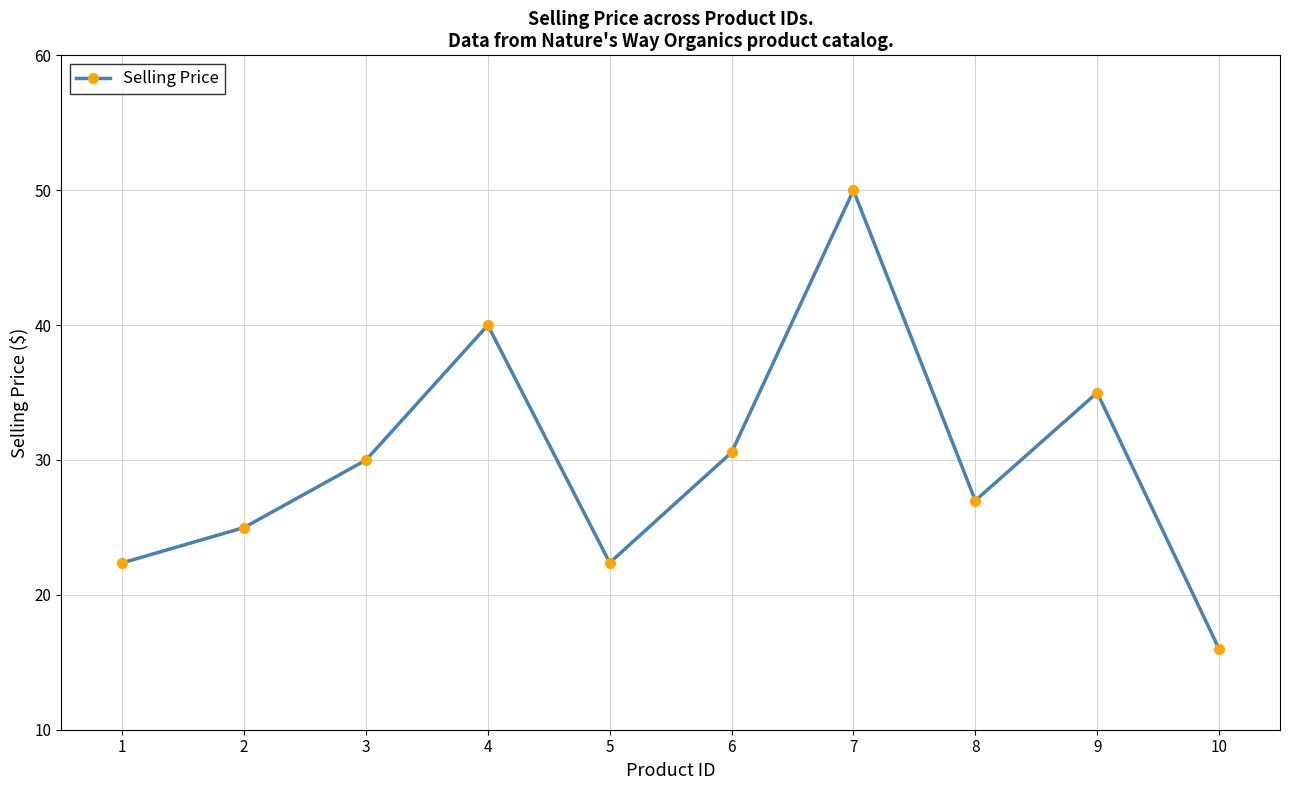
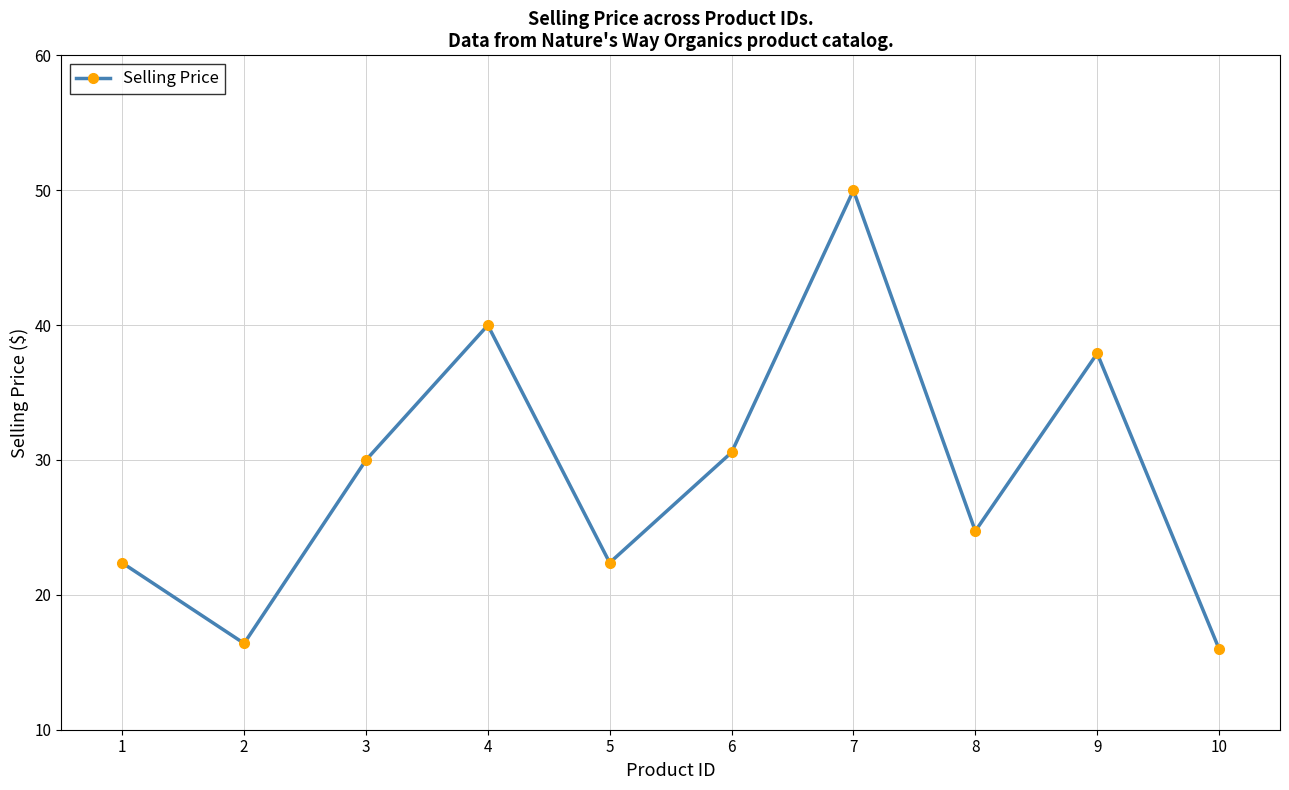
  {
    "1": 22.4,
-   "2": 25.0,
+   "2": 16.4,
    "3": 30.0,
    "4": 40.0,
    "5": 22.4,
    "6": 30.6,
    "7": 50.0,
-   "8": 27.0,
-   "9": 35.0,
+   "8": 24.7,
+   "9": 37.9,
    "10": 16.0
  }
